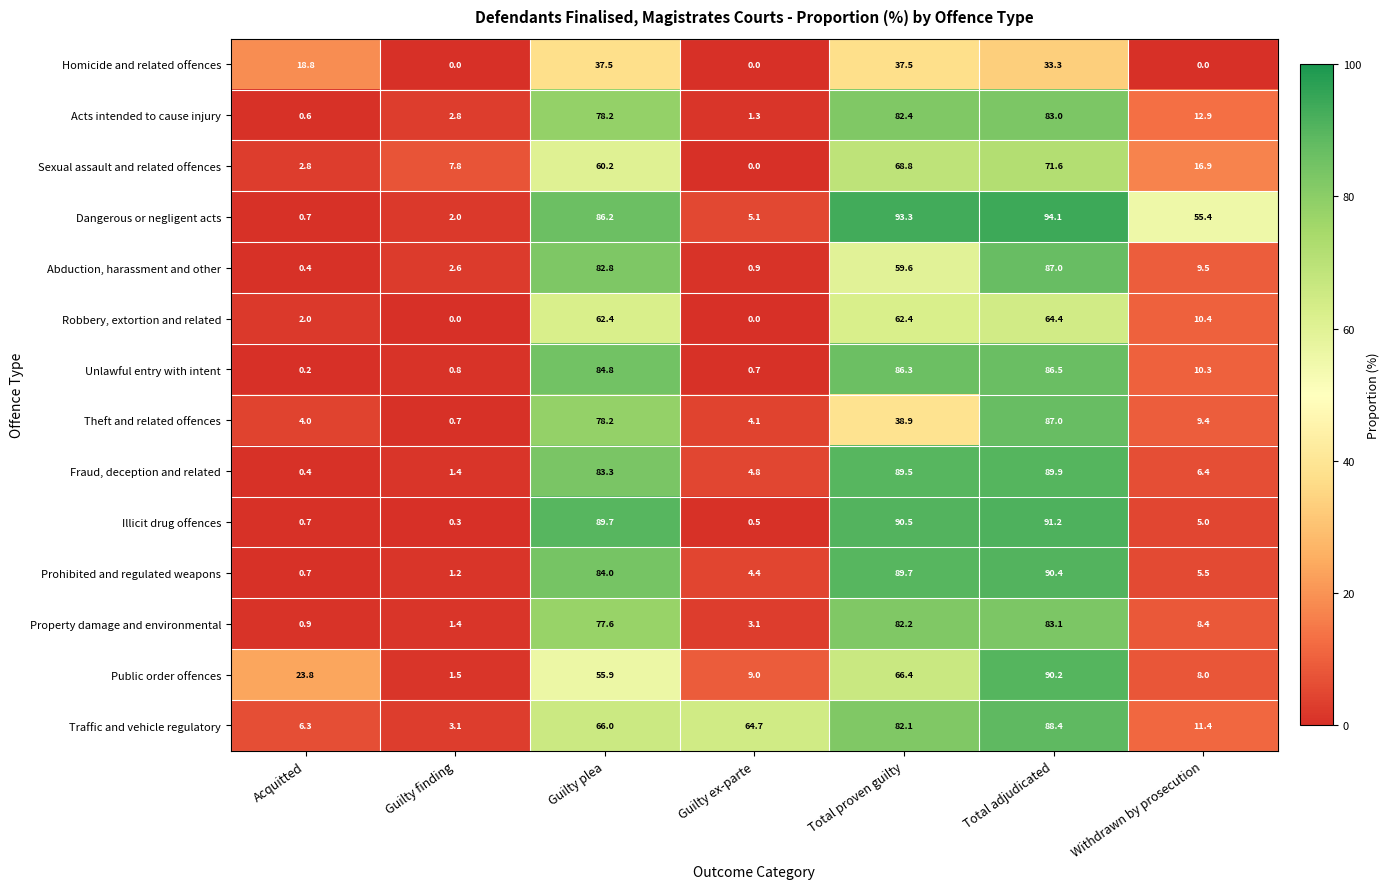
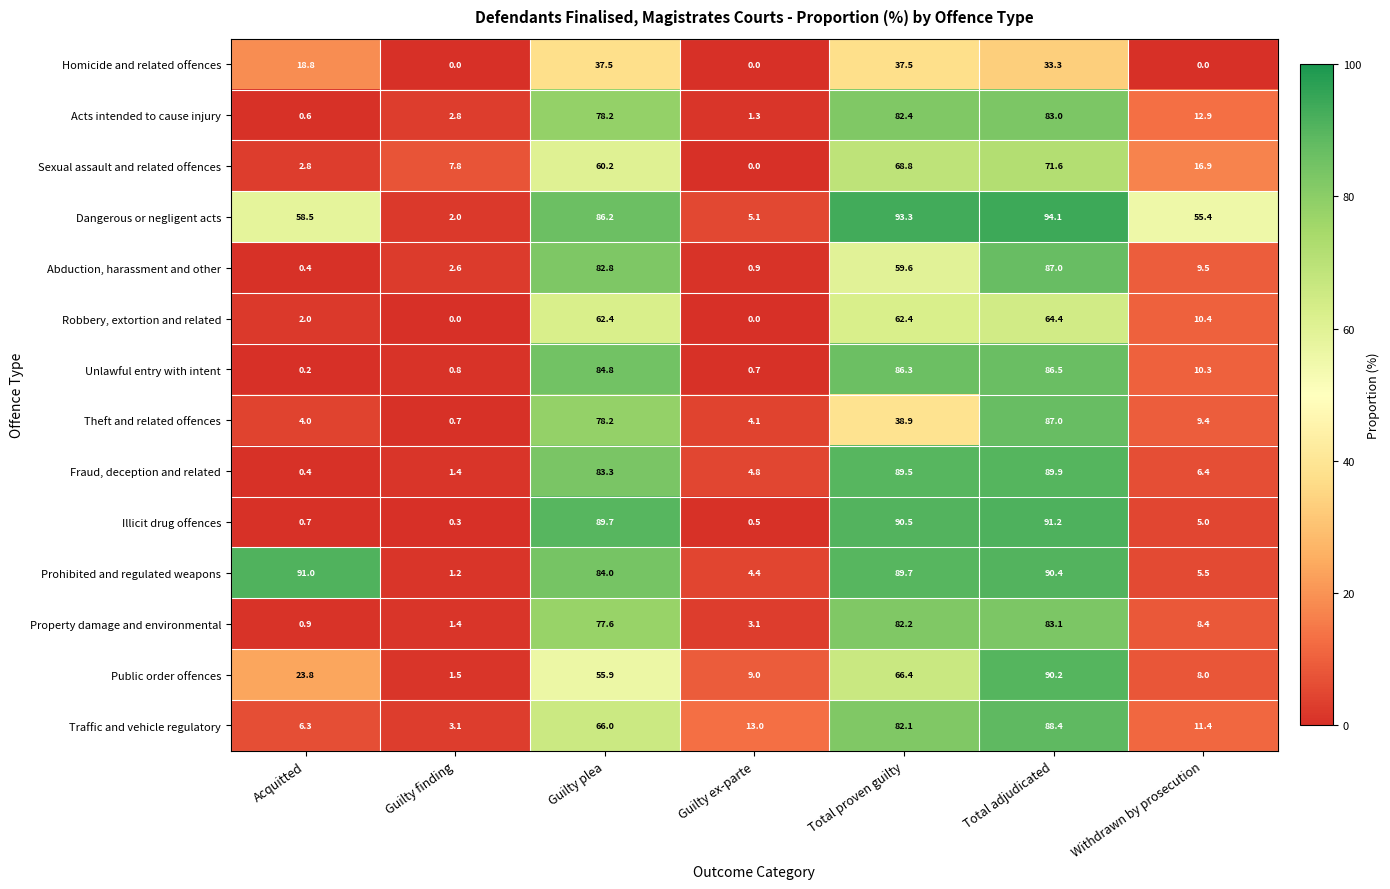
  {
    "Homicide and related offences": {
      "Acquitted": 18.8,
      "Guilty finding": 0.0,
      "Guilty plea": 37.5,
      "Guilty ex-parte": 0.0,
      "Total proven guilty": 37.5,
      "Total adjudicated": 33.3,
      "Withdrawn by prosecution": 0.0
    },
    "Acts intended to cause injury": {
      "Acquitted": 0.6,
      "Guilty finding": 2.8,
      "Guilty plea": 78.2,
      "Guilty ex-parte": 1.3,
      "Total proven guilty": 82.4,
      "Total adjudicated": 83.0,
      "Withdrawn by prosecution": 12.9
    },
    "Sexual assault and related offences": {
      "Acquitted": 2.8,
      "Guilty finding": 7.8,
      "Guilty plea": 60.2,
      "Guilty ex-parte": 0.0,
      "Total proven guilty": 68.8,
      "Total adjudicated": 71.6,
      "Withdrawn by prosecution": 16.9
    },
    "Dangerous or negligent acts": {
-     "Acquitted": 0.7,
+     "Acquitted": 58.5,
      "Guilty finding": 2.0,
      "Guilty plea": 86.2,
      "Guilty ex-parte": 5.1,
      "Total proven guilty": 93.3,
      "Total adjudicated": 94.1,
      "Withdrawn by prosecution": 55.4
    },
    "Abduction, harassment and other": {
      "Acquitted": 0.4,
      "Guilty finding": 2.6,
      "Guilty plea": 82.8,
      "Guilty ex-parte": 0.9,
      "Total proven guilty": 59.6,
      "Total adjudicated": 87.0,
      "Withdrawn by prosecution": 9.5
    },
    "Robbery, extortion and related": {
      "Acquitted": 2.0,
      "Guilty finding": 0.0,
      "Guilty plea": 62.4,
      "Guilty ex-parte": 0.0,
      "Total proven guilty": 62.4,
      "Total adjudicated": 64.4,
      "Withdrawn by prosecution": 10.4
    },
    "Unlawful entry with intent": {
      "Acquitted": 0.2,
      "Guilty finding": 0.8,
      "Guilty plea": 84.8,
      "Guilty ex-parte": 0.7,
      "Total proven guilty": 86.3,
      "Total adjudicated": 86.5,
      "Withdrawn by prosecution": 10.3
    },
    "Theft and related offences": {
      "Acquitted": 4.0,
      "Guilty finding": 0.7,
      "Guilty plea": 78.2,
      "Guilty ex-parte": 4.1,
      "Total proven guilty": 38.9,
      "Total adjudicated": 87.0,
      "Withdrawn by prosecution": 9.4
    },
    "Fraud, deception and related": {
      "Acquitted": 0.4,
      "Guilty finding": 1.4,
      "Guilty plea": 83.3,
      "Guilty ex-parte": 4.8,
      "Total proven guilty": 89.5,
      "Total adjudicated": 89.9,
      "Withdrawn by prosecution": 6.4
    },
    "Illicit drug offences": {
      "Acquitted": 0.7,
      "Guilty finding": 0.3,
      "Guilty plea": 89.7,
      "Guilty ex-parte": 0.5,
      "Total proven guilty": 90.5,
      "Total adjudicated": 91.2,
      "Withdrawn by prosecution": 5.0
    },
    "Prohibited and regulated weapons": {
-     "Acquitted": 0.7,
+     "Acquitted": 91.0,
      "Guilty finding": 1.2,
      "Guilty plea": 84.0,
      "Guilty ex-parte": 4.4,
      "Total proven guilty": 89.7,
      "Total adjudicated": 90.4,
      "Withdrawn by prosecution": 5.5
    },
    "Property damage and environmental": {
      "Acquitted": 0.9,
      "Guilty finding": 1.4,
      "Guilty plea": 77.6,
      "Guilty ex-parte": 3.1,
      "Total proven guilty": 82.2,
      "Total adjudicated": 83.1,
      "Withdrawn by prosecution": 8.4
    },
    "Public order offences": {
      "Acquitted": 23.8,
      "Guilty finding": 1.5,
      "Guilty plea": 55.9,
      "Guilty ex-parte": 9.0,
      "Total proven guilty": 66.4,
      "Total adjudicated": 90.2,
      "Withdrawn by prosecution": 8.0
    },
    "Traffic and vehicle regulatory": {
      "Acquitted": 6.3,
      "Guilty finding": 3.1,
      "Guilty plea": 66.0,
-     "Guilty ex-parte": 64.7,
+     "Guilty ex-parte": 13.0,
      "Total proven guilty": 82.1,
      "Total adjudicated": 88.4,
      "Withdrawn by prosecution": 11.4
    }
  }
